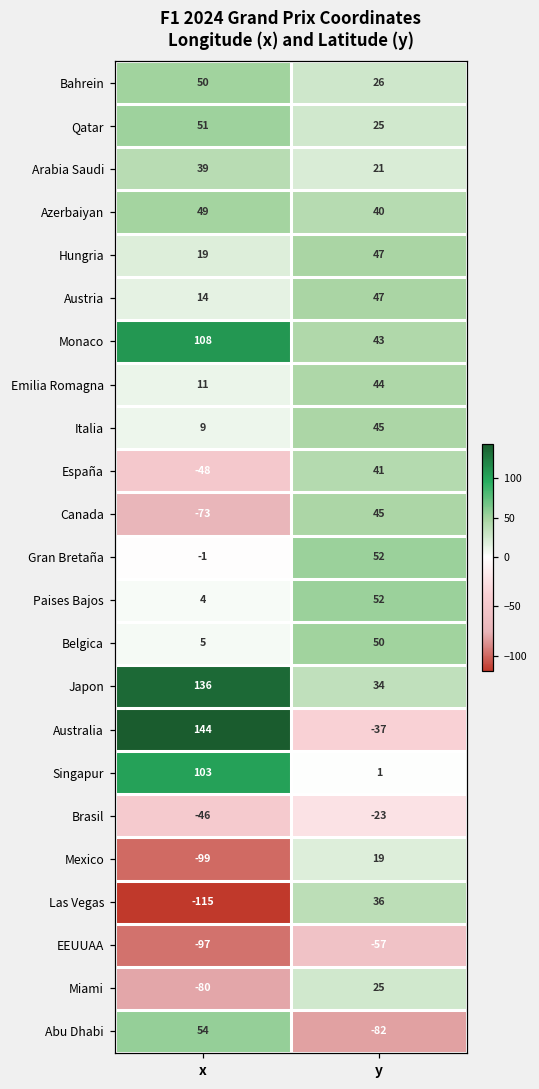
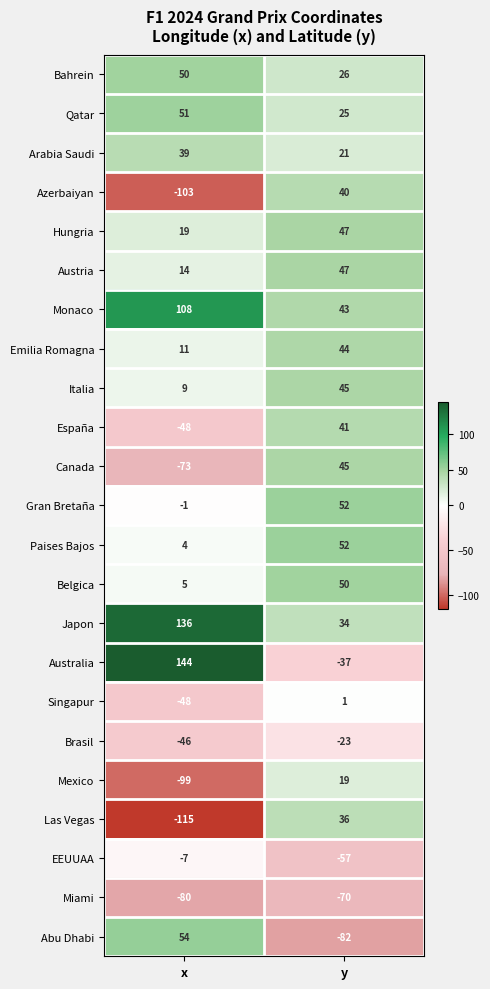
  {
    "Bahrein": {
      "x": 50,
      "y": 26
    },
    "Qatar": {
      "x": 51,
      "y": 25
    },
    "Arabia Saudi": {
      "x": 39,
      "y": 21
    },
    "Azerbaiyan": {
-     "x": 49,
+     "x": -103,
      "y": 40
    },
    "Hungria": {
      "x": 19,
      "y": 47
    },
    "Austria": {
      "x": 14,
      "y": 47
    },
    "Monaco": {
      "x": 108,
      "y": 43
    },
    "Emilia Romagna": {
      "x": 11,
      "y": 44
    },
    "Italia": {
      "x": 9,
      "y": 45
    },
    "España": {
      "x": -48,
      "y": 41
    },
    "Canada": {
      "x": -73,
      "y": 45
    },
    "Gran Bretaña": {
      "x": -1,
      "y": 52
    },
    "Paises Bajos": {
      "x": 4,
      "y": 52
    },
    "Belgica": {
      "x": 5,
      "y": 50
    },
    "Japon": {
      "x": 136,
      "y": 34
    },
    "Australia": {
      "x": 144,
      "y": -37
    },
    "Singapur": {
-     "x": 103,
+     "x": -48,
      "y": 1
    },
    "Brasil": {
      "x": -46,
      "y": -23
    },
    "Mexico": {
      "x": -99,
      "y": 19
    },
    "Las Vegas": {
      "x": -115,
      "y": 36
    },
    "EEUUAA": {
-     "x": -97,
+     "x": -7,
      "y": -57
    },
    "Miami": {
      "x": -80,
-     "y": 25
+     "y": -70
    },
    "Abu Dhabi": {
      "x": 54,
      "y": -82
    }
  }
